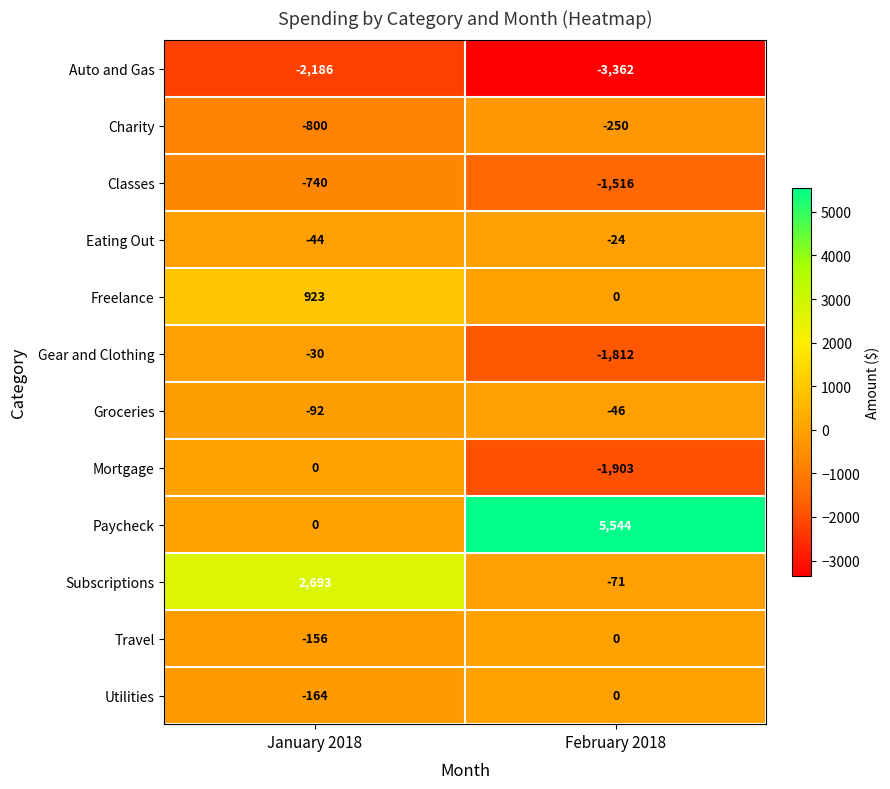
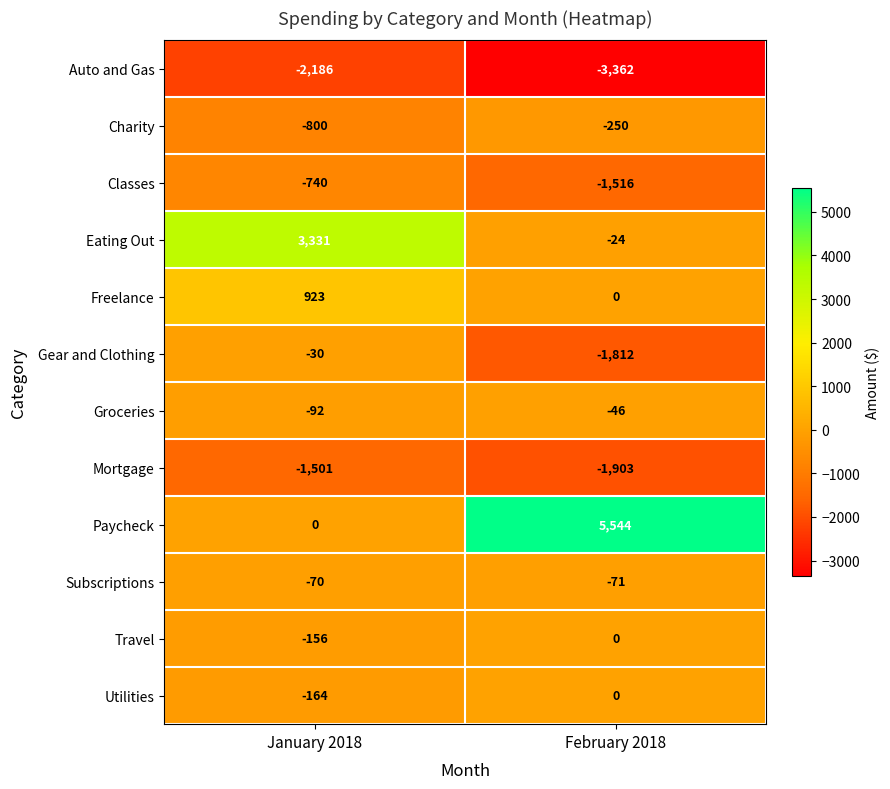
  {
    "Auto and Gas": {
      "January 2018": "-2,186",
      "February 2018": "-3,362"
    },
    "Charity": {
      "January 2018": "-800",
      "February 2018": "-250"
    },
    "Classes": {
      "January 2018": "-740",
      "February 2018": "-1,516"
    },
    "Eating Out": {
-     "January 2018": "-44",
+     "January 2018": "3,331",
      "February 2018": "-24"
    },
    "Freelance": {
      "January 2018": "923",
      "February 2018": "0"
    },
    "Gear and Clothing": {
      "January 2018": "-30",
      "February 2018": "-1,812"
    },
    "Groceries": {
      "January 2018": "-92",
      "February 2018": "-46"
    },
    "Mortgage": {
-     "January 2018": "0",
+     "January 2018": "-1,501",
      "February 2018": "-1,903"
    },
    "Paycheck": {
      "January 2018": "0",
      "February 2018": "5,544"
    },
    "Subscriptions": {
-     "January 2018": "2,693",
+     "January 2018": "-70",
      "February 2018": "-71"
    },
    "Travel": {
      "January 2018": "-156",
      "February 2018": "0"
    },
    "Utilities": {
      "January 2018": "-164",
      "February 2018": "0"
    }
  }
